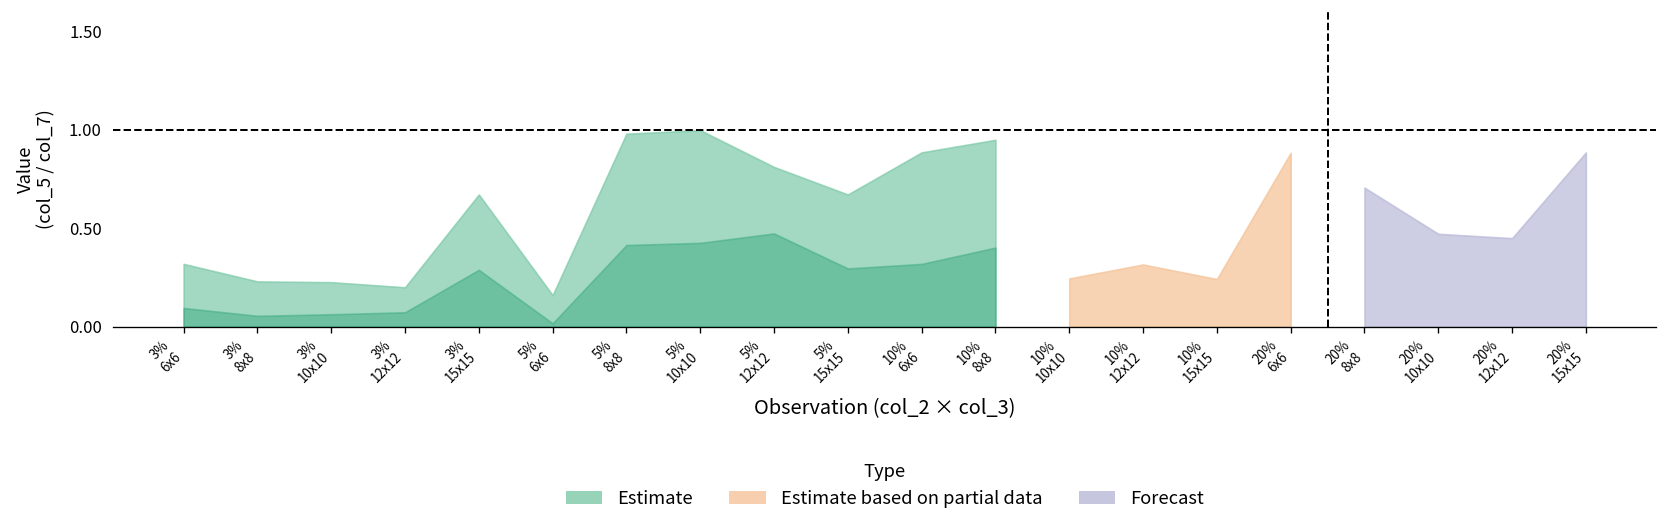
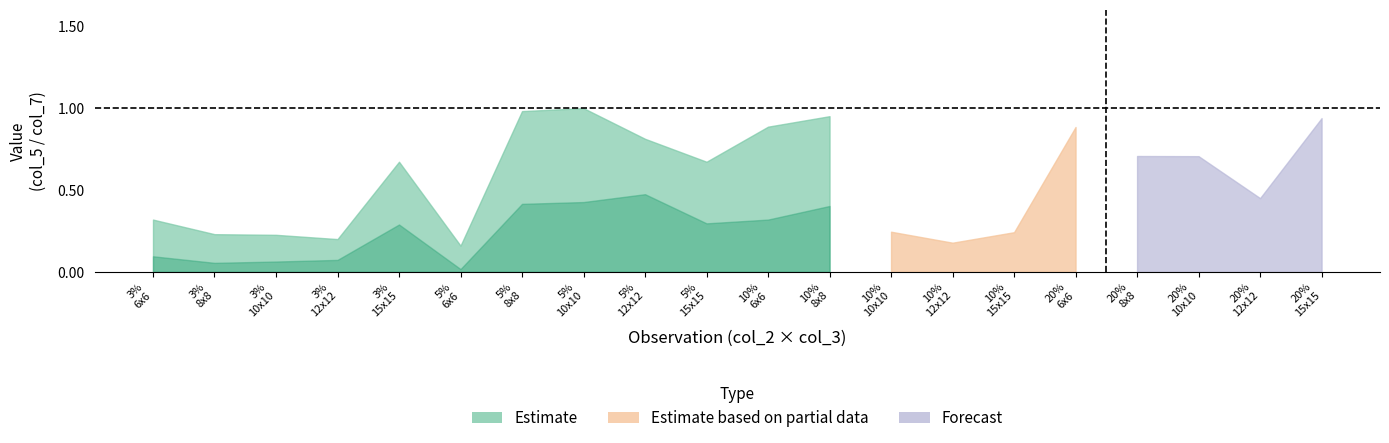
  {
    "Estimate based on partial data": {
      "10% 10x10": 0.25,
-     "10% 12x12": 0.32,
+     "10% 12x12": 0.18,
      "10% 15x15": 0.24,
      "20% 6x6": 0.88
    },
    "Forecast": {
      "20% 8x8": 0.71,
-     "20% 10x10": 0.47,
+     "20% 10x10": 0.71,
      "20% 12x12": 0.45,
-     "20% 15x15": 0.89
+     "20% 15x15": 0.94
    }
  }
